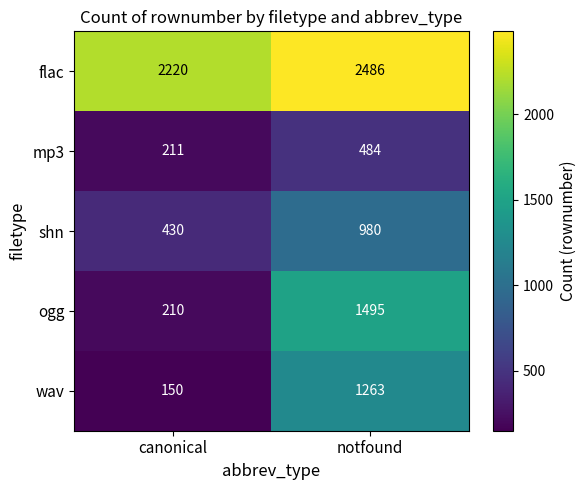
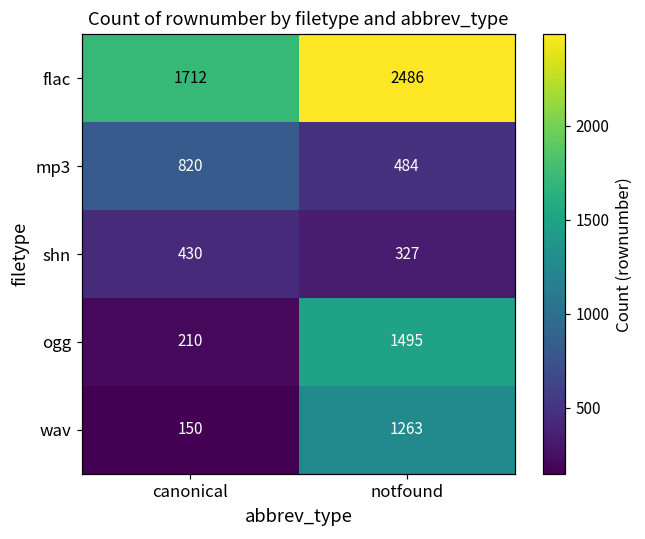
  {
    "flac": {
-     "canonical": 2220,
+     "canonical": 1712,
      "notfound": 2486
    },
    "mp3": {
-     "canonical": 211,
+     "canonical": 820,
      "notfound": 484
    },
    "shn": {
      "canonical": 430,
-     "notfound": 980
+     "notfound": 327
    },
    "ogg": {
      "canonical": 210,
      "notfound": 1495
    },
    "wav": {
      "canonical": 150,
      "notfound": 1263
    }
  }
